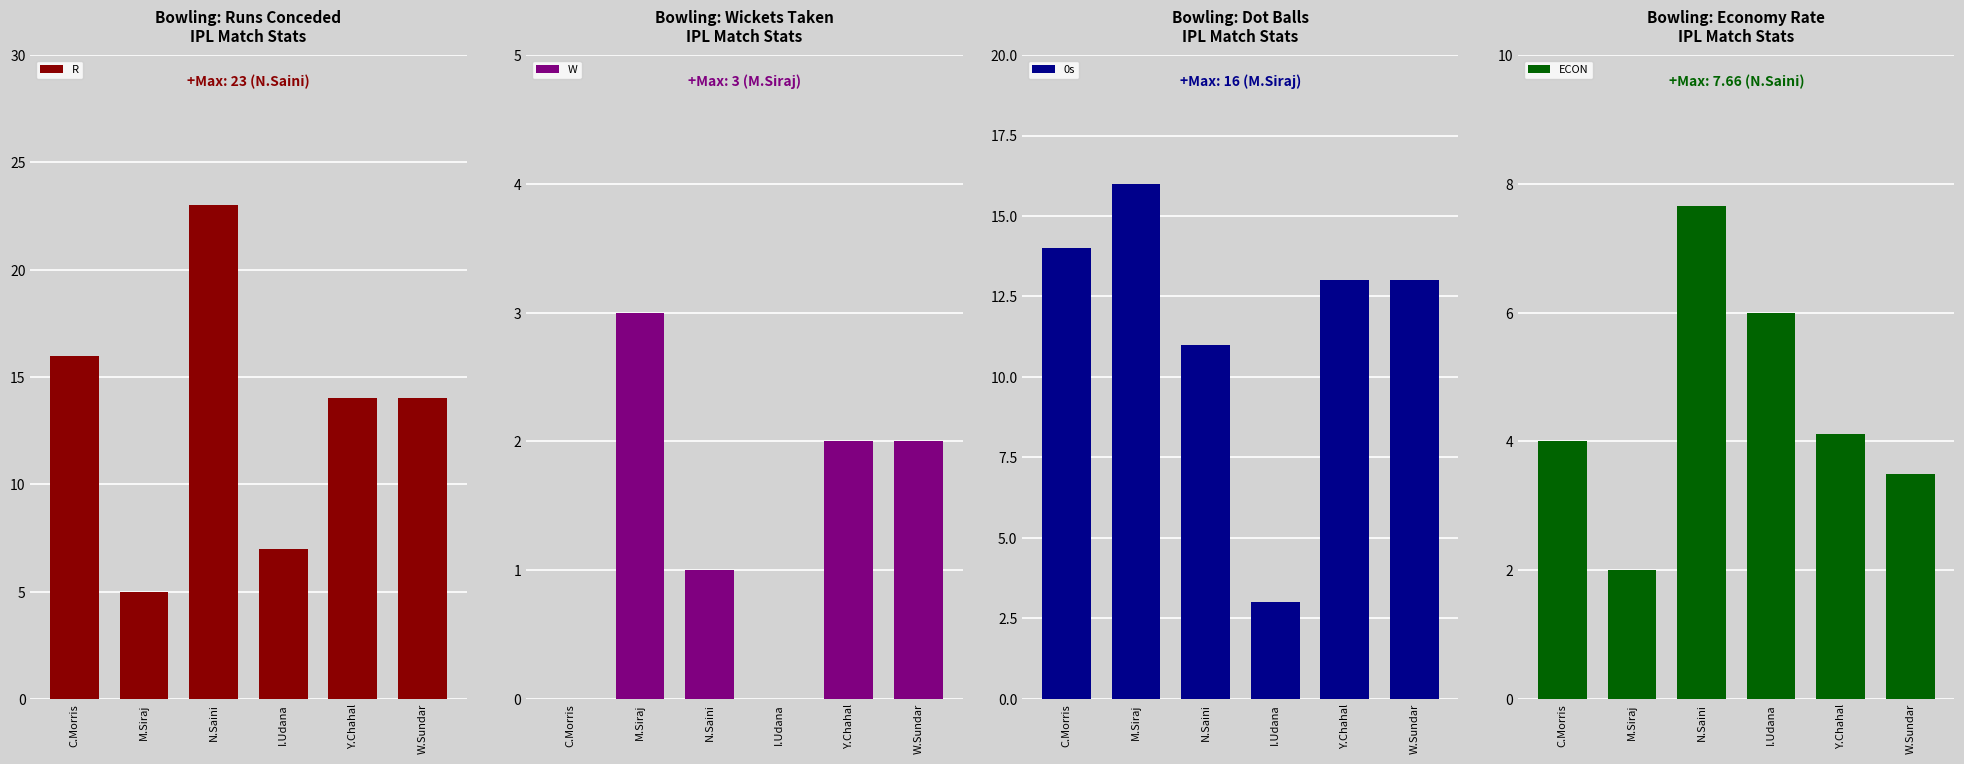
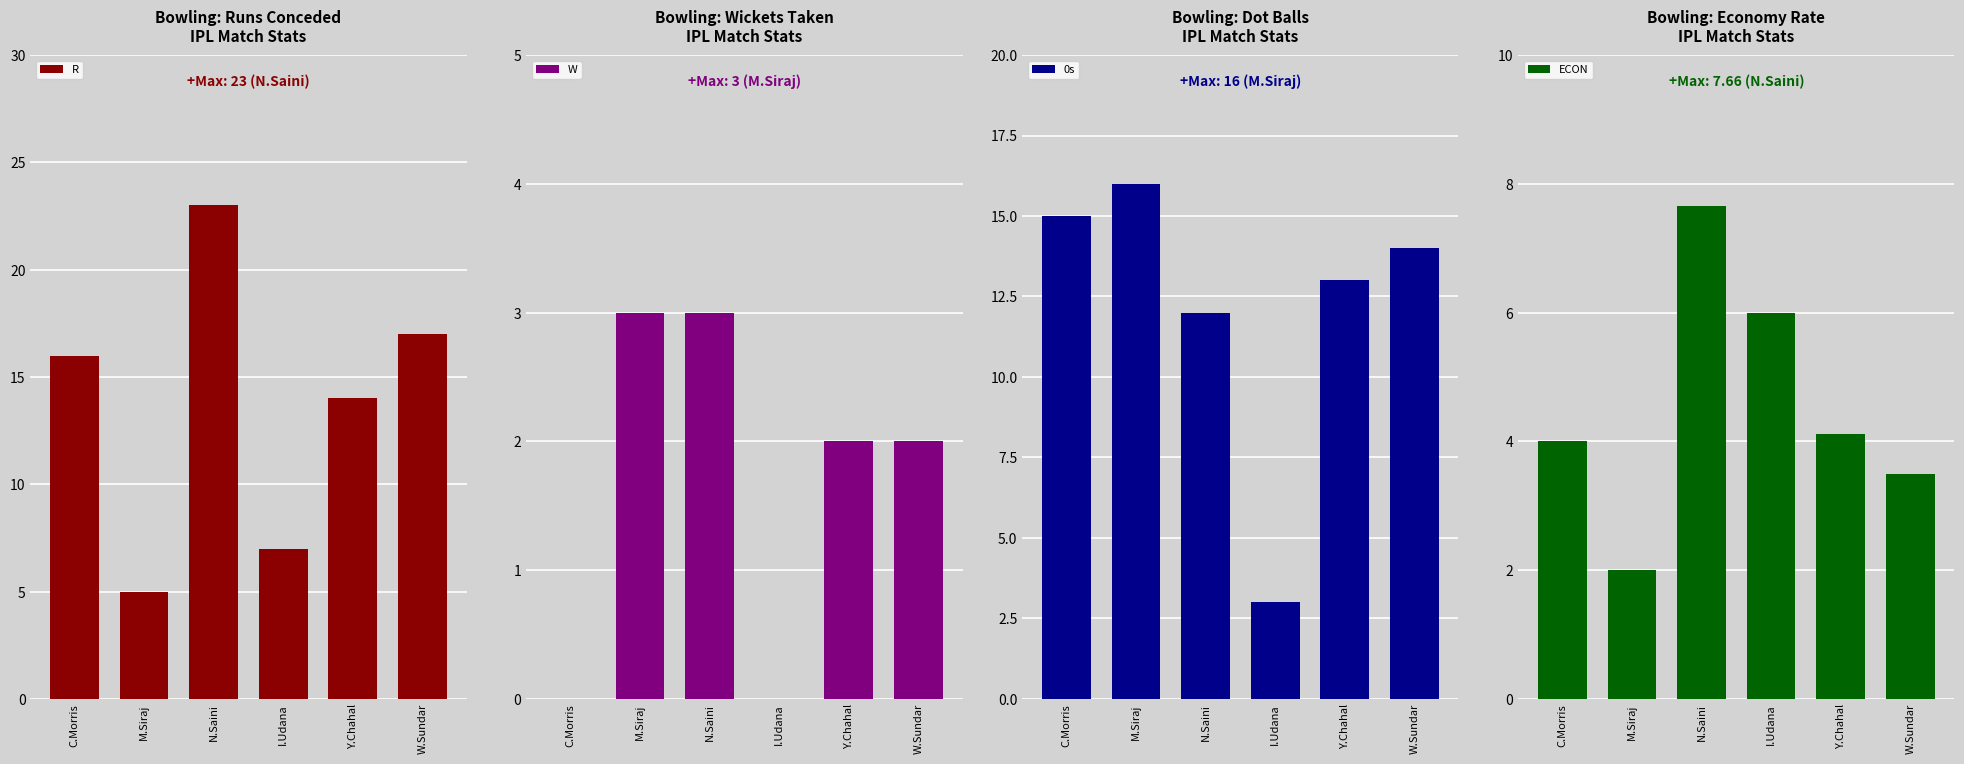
  {
    "Bowling: Runs Conceded IPL Match Stats": {
      "C.Morris": 16,
      "M.Siraj": 5,
      "N.Saini": 23,
      "I.Udana": 7,
      "Y.Chahal": 14,
-     "W.Sundar": 14
+     "W.Sundar": 17
    },
    "Bowling: Wickets Taken IPL Match Stats": {
      "C.Morris": 0,
      "M.Siraj": 3,
-     "N.Saini": 1,
+     "N.Saini": 3,
      "I.Udana": 0,
      "Y.Chahal": 2,
      "W.Sundar": 2
    },
    "Bowling: Dot Balls IPL Match Stats": {
-     "C.Morris": 14,
+     "C.Morris": 15,
      "M.Siraj": 16,
-     "N.Saini": 11,
+     "N.Saini": 12,
      "I.Udana": 3,
      "Y.Chahal": 13,
-     "W.Sundar": 13
+     "W.Sundar": 14
    },
    "Bowling: Economy Rate IPL Match Stats": {
      "C.Morris": 4.0,
      "M.Siraj": 2.0,
      "N.Saini": 7.7,
      "I.Udana": 6.0,
      "Y.Chahal": 4.1,
      "W.Sundar": 3.5
    }
  }
